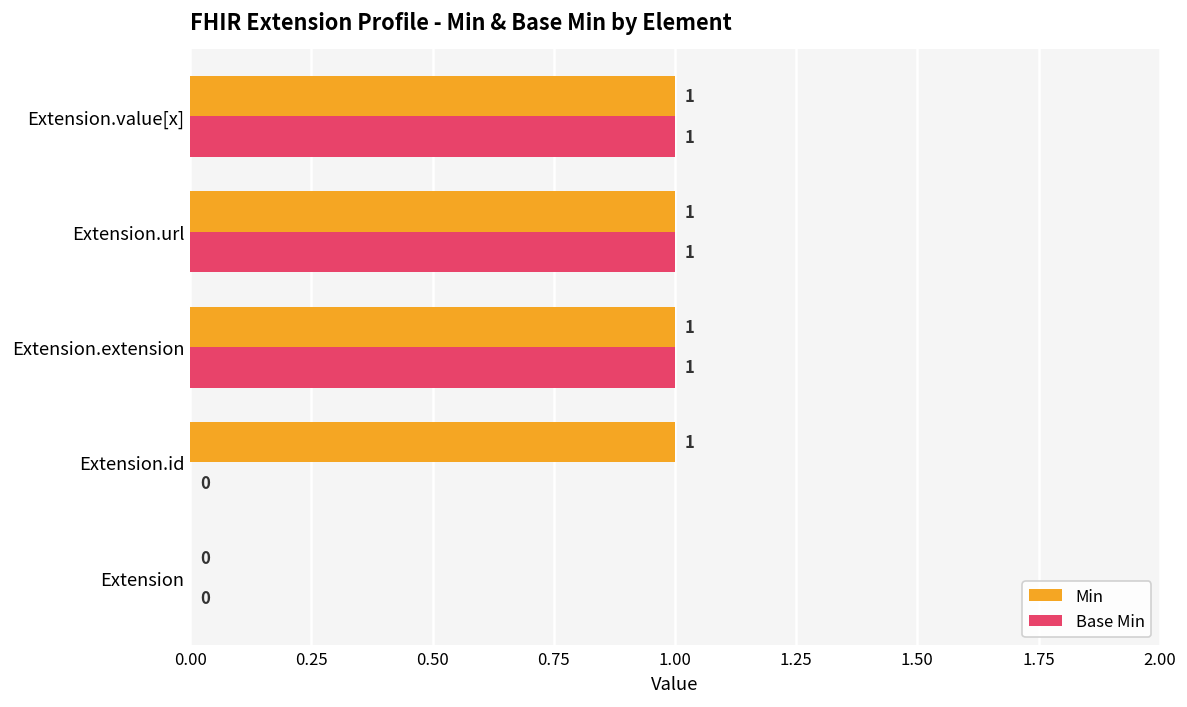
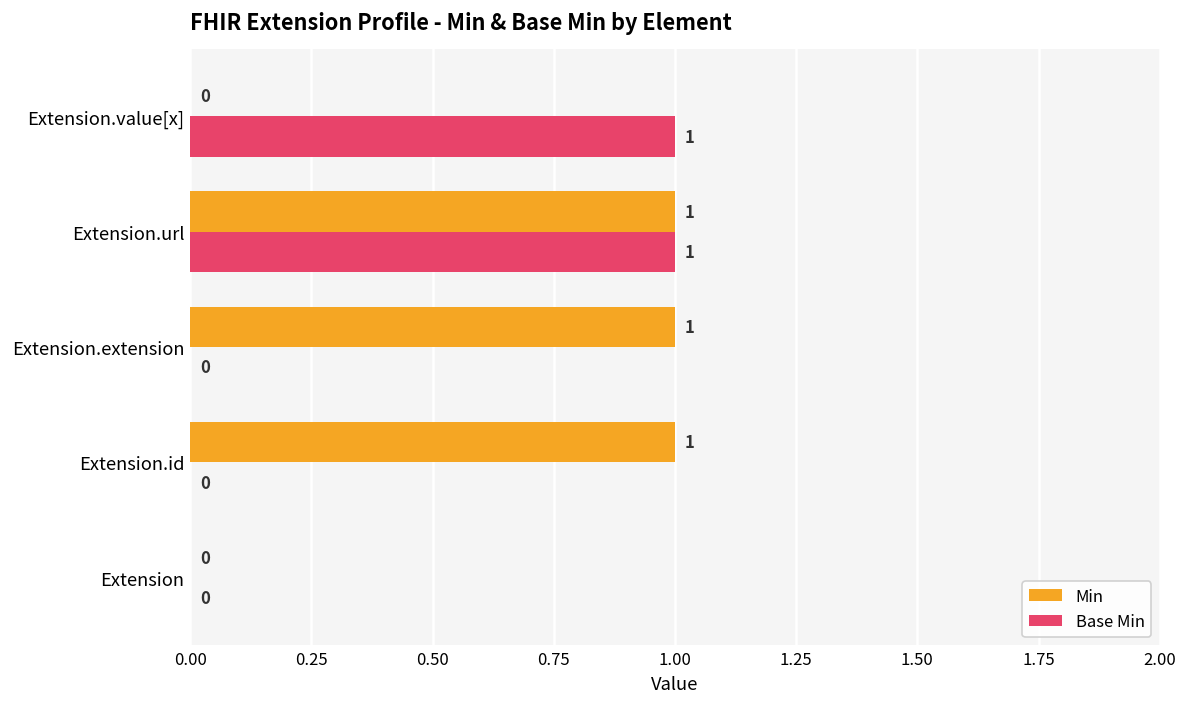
  {
    "Min": {
-     "Extension.value[x]": 1,
+     "Extension.value[x]": 0,
      "Extension.url": 1,
      "Extension.extension": 1,
      "Extension.id": 1,
      "Extension": 0
    },
    "Base Min": {
      "Extension.value[x]": 1,
      "Extension.url": 1,
-     "Extension.extension": 1,
+     "Extension.extension": 0,
      "Extension.id": 0,
      "Extension": 0
    }
  }
